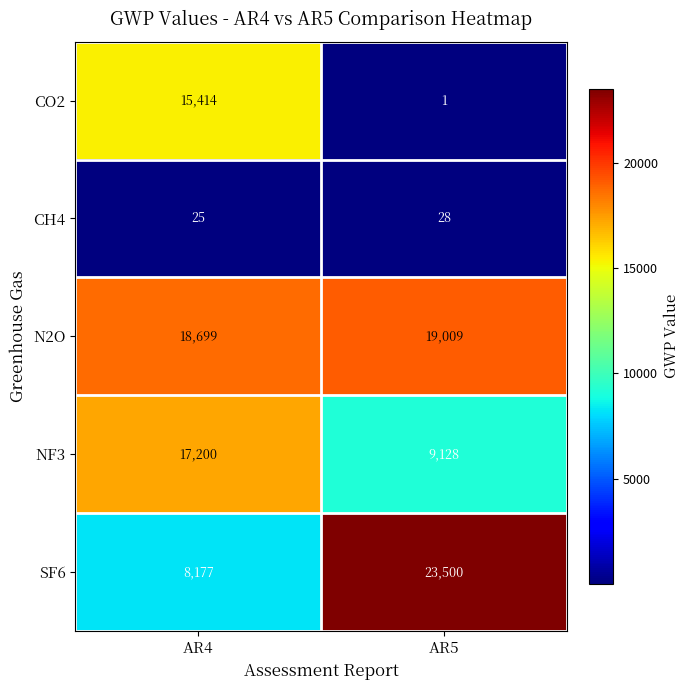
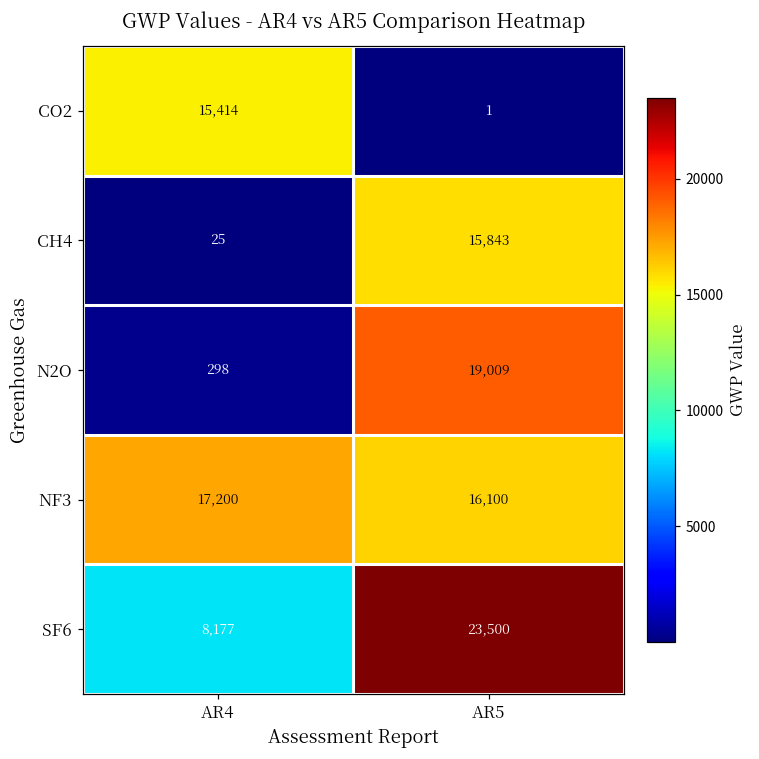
  {
    "CO2": {
      "AR4": "15,414",
      "AR5": "1"
    },
    "CH4": {
      "AR4": "25",
-     "AR5": "28"
+     "AR5": "15,843"
    },
    "N2O": {
-     "AR4": "18,699",
+     "AR4": "298",
      "AR5": "19,009"
    },
    "NF3": {
      "AR4": "17,200",
-     "AR5": "9,128"
+     "AR5": "16,100"
    },
    "SF6": {
      "AR4": "8,177",
      "AR5": "23,500"
    }
  }
